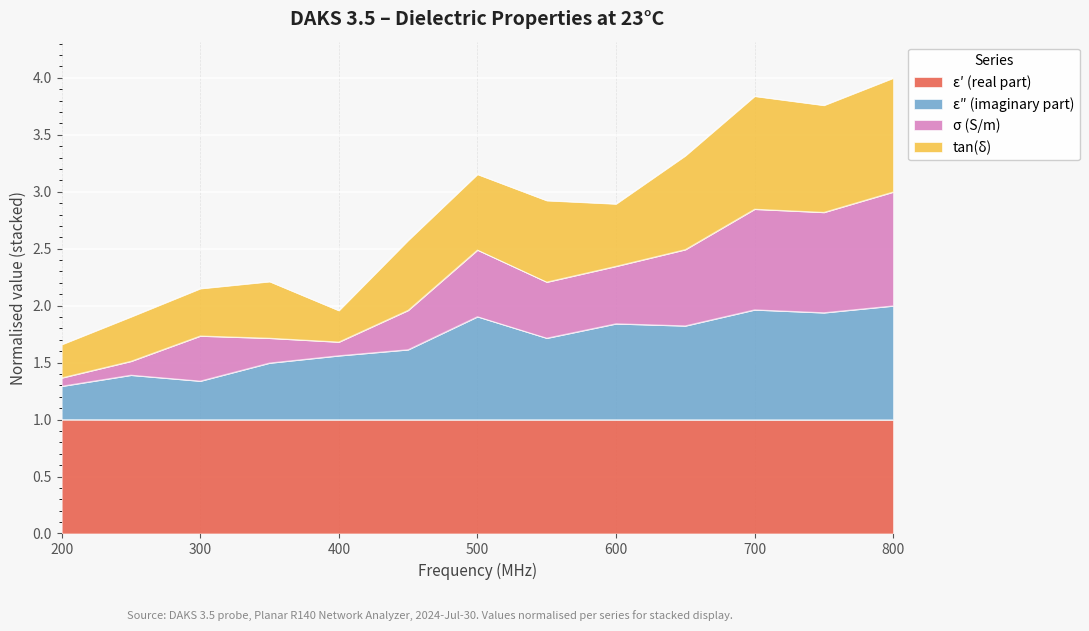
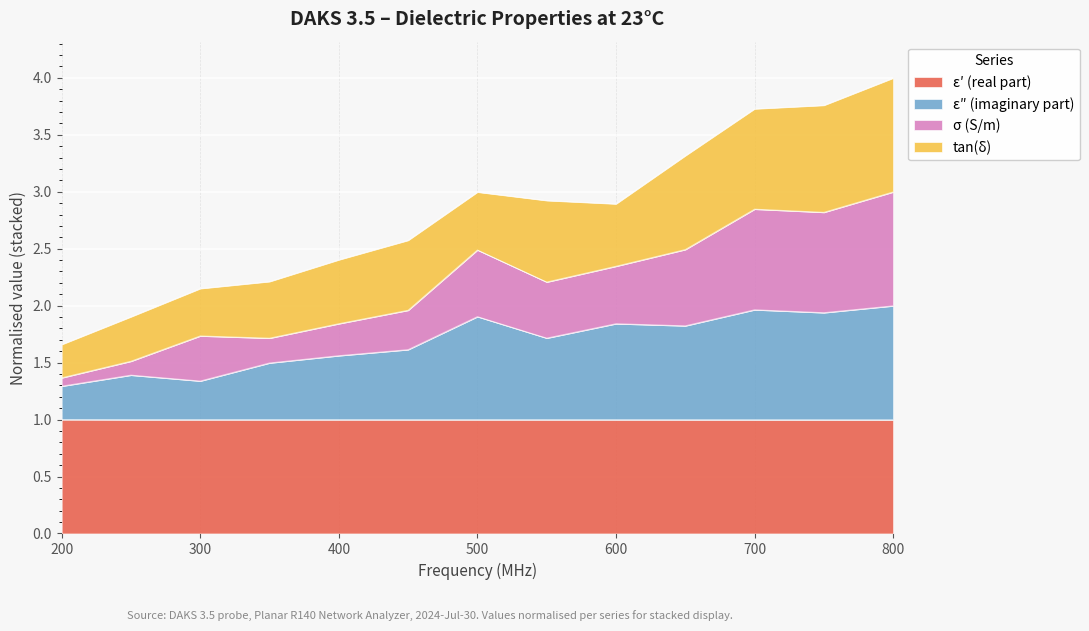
  {
    "ε′ (real part)": {
      "200": 1.00,
      "300": 1.00,
      "400": 1.00,
      "500": 1.00,
      "600": 1.00,
      "700": 1.00,
      "800": 1.00
    },
    "ε″ (imaginary part)": {
      "200": 0.29,
      "300": 0.34,
      "400": 0.56,
      "500": 0.90,
      "600": 0.84,
      "700": 0.97,
      "800": 1.00
    },
    "σ (S/m)": {
      "200": 0.07,
      "300": 0.40,
-     "400": 0.12,
+     "400": 0.28,
      "500": 0.59,
      "600": 0.50,
      "700": 0.88,
      "800": 1.00
    },
    "tan(δ)": {
      "200": 0.29,
      "300": 0.42,
-     "400": 0.28,
-     "500": 0.66,
+     "400": 0.56,
+     "500": 0.51,
      "600": 0.55,
-     "700": 0.99,
+     "700": 0.88,
      "800": 1.00
    }
  }
